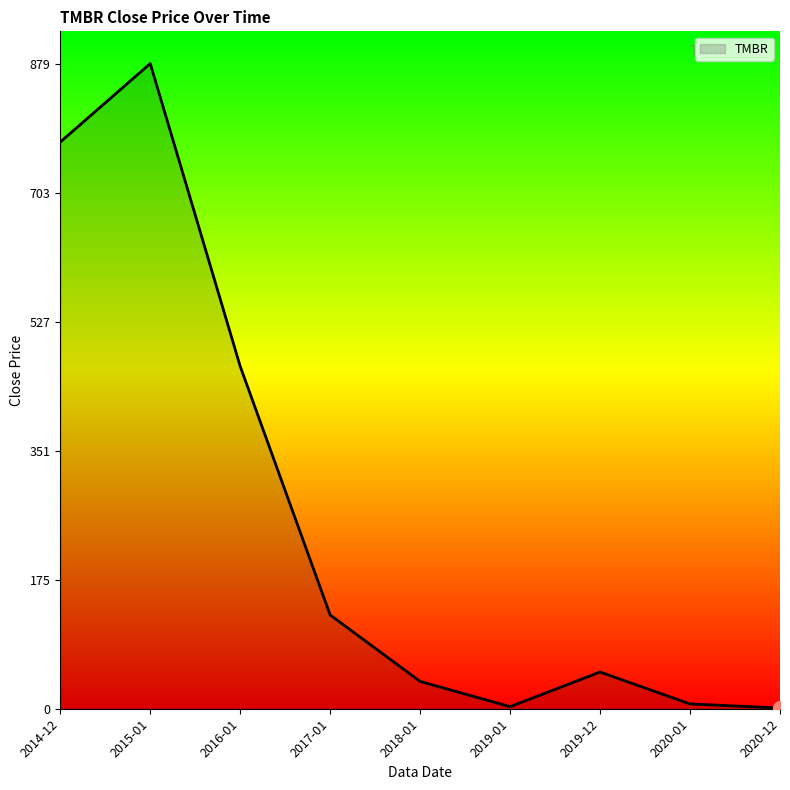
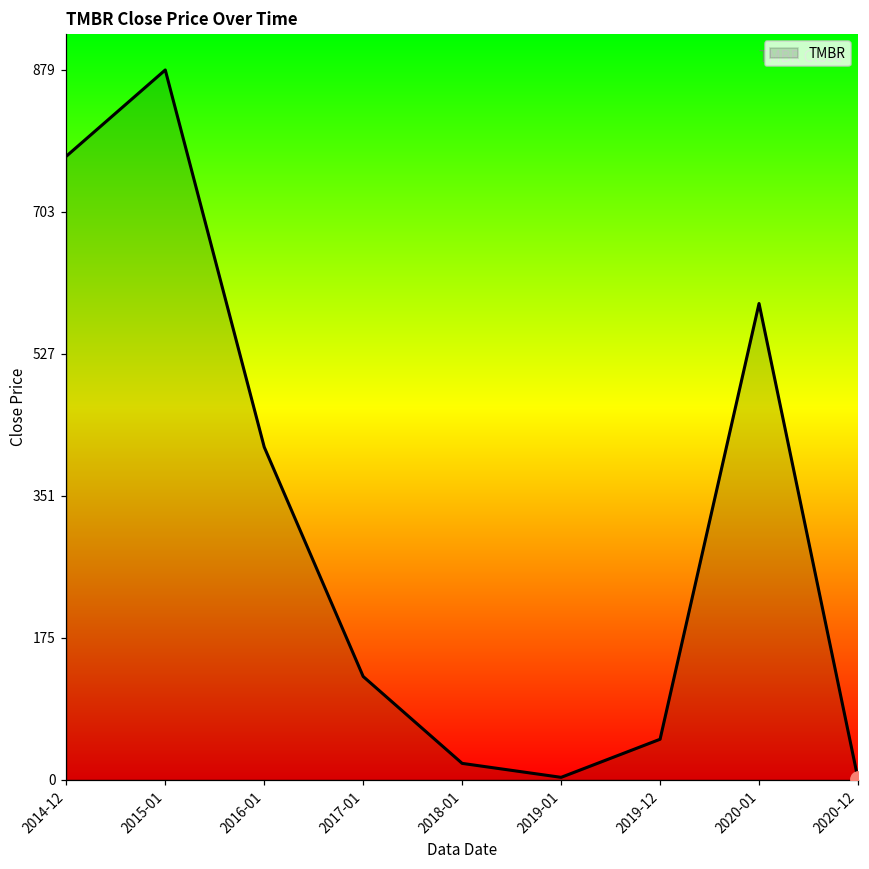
  {
    "TMBR": {
      "2014-12": 770,
      "2015-01": 880,
-     "2016-01": 470,
+     "2016-01": 410,
      "2017-01": 130,
-     "2018-01": 40,
+     "2018-01": 20,
      "2019-01": 0,
      "2019-12": 50,
-     "2020-01": 10
+     "2020-01": 590
    }
  }
